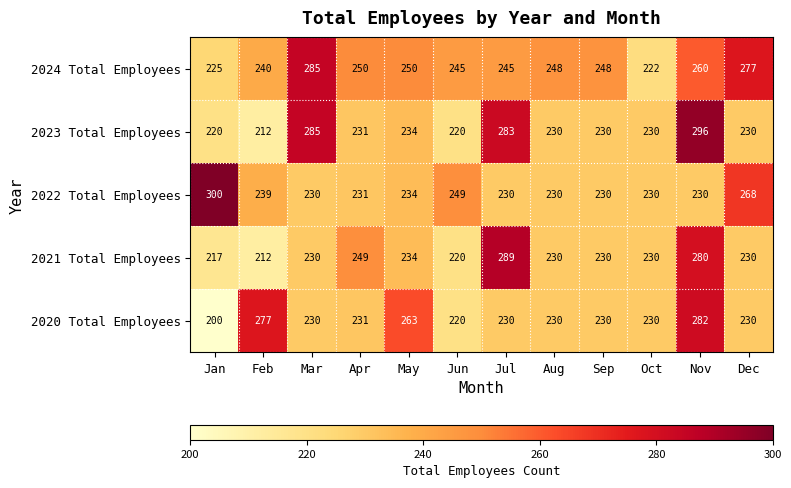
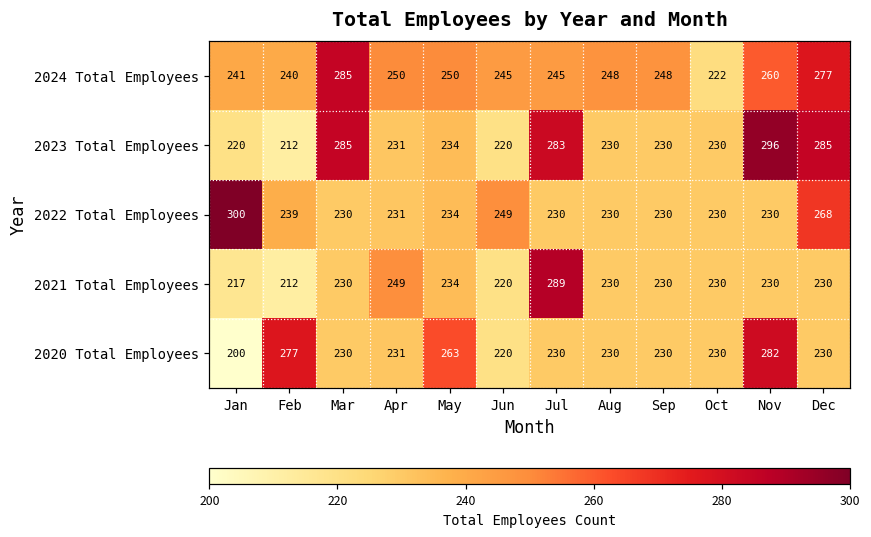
  {
    "2024 Total Employees": {
-     "Jan": 225,
+     "Jan": 241,
      "Feb": 240,
      "Mar": 285,
      "Apr": 250,
      "May": 250,
      "Jun": 245,
      "Jul": 245,
      "Aug": 248,
      "Sep": 248,
      "Oct": 222,
      "Nov": 260,
      "Dec": 277
    },
    "2023 Total Employees": {
      "Jan": 220,
      "Feb": 212,
      "Mar": 285,
      "Apr": 231,
      "May": 234,
      "Jun": 220,
      "Jul": 283,
      "Aug": 230,
      "Sep": 230,
      "Oct": 230,
      "Nov": 296,
-     "Dec": 230
+     "Dec": 285
    },
    "2022 Total Employees": {
      "Jan": 300,
      "Feb": 239,
      "Mar": 230,
      "Apr": 231,
      "May": 234,
      "Jun": 249,
      "Jul": 230,
      "Aug": 230,
      "Sep": 230,
      "Oct": 230,
      "Nov": 230,
      "Dec": 268
    },
    "2021 Total Employees": {
      "Jan": 217,
      "Feb": 212,
      "Mar": 230,
      "Apr": 249,
      "May": 234,
      "Jun": 220,
      "Jul": 289,
      "Aug": 230,
      "Sep": 230,
      "Oct": 230,
-     "Nov": 280,
+     "Nov": 230,
      "Dec": 230
    },
    "2020 Total Employees": {
      "Jan": 200,
      "Feb": 277,
      "Mar": 230,
      "Apr": 231,
      "May": 263,
      "Jun": 220,
      "Jul": 230,
      "Aug": 230,
      "Sep": 230,
      "Oct": 230,
      "Nov": 282,
      "Dec": 230
    }
  }
